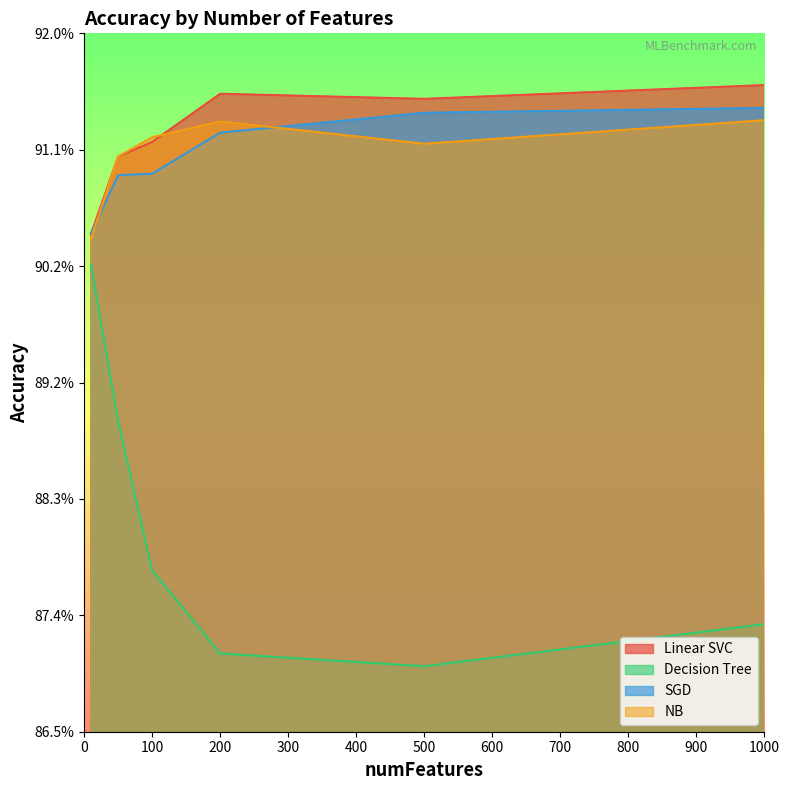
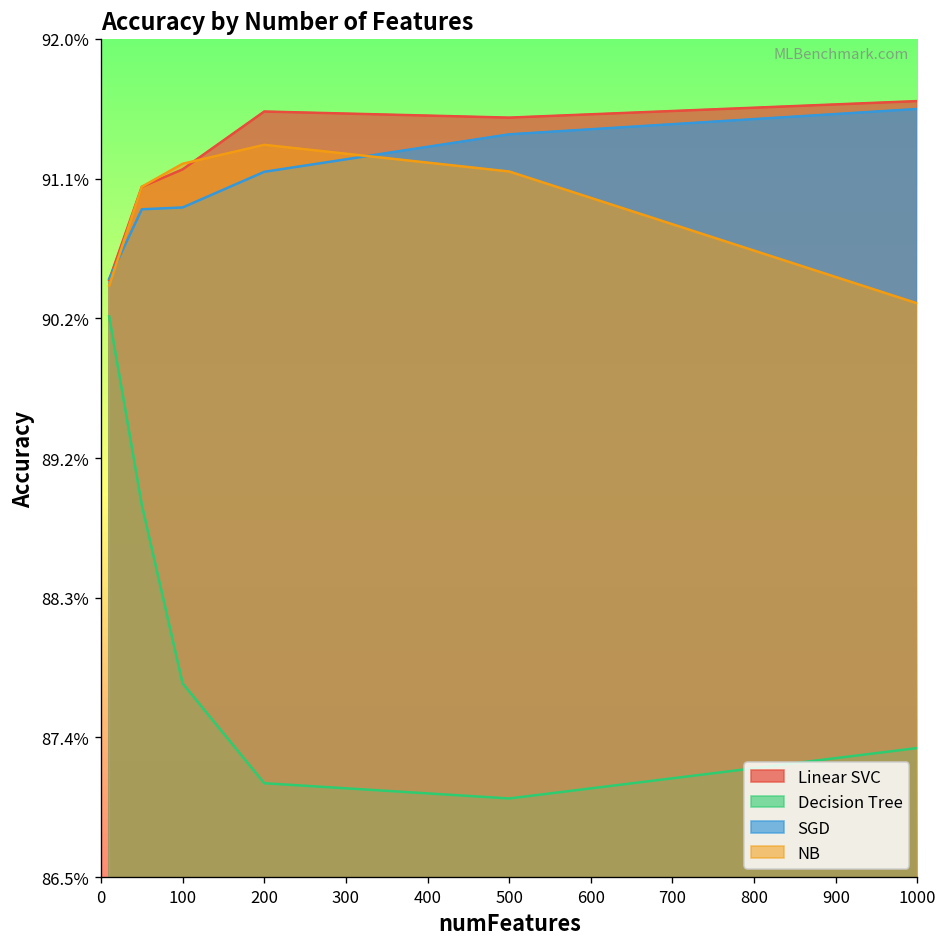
  {
    "Linear SVC": {
      "100": "91.14%",
      "200": "91.52%",
      "500": "91.48%",
      "1000": "91.59%"
    },
    "Decision Tree": {
      "100": "87.77%",
      "200": "87.12%",
      "500": "87.02%",
      "1000": "87.35%"
    },
    "SGD": {
      "100": "90.89%",
-     "200": "91.22%",
+     "200": "91.13%",
      "500": "91.37%",
-     "1000": "91.41%"
+     "1000": "91.54%"
    },
    "NB": {
      "100": "91.18%",
      "200": "91.31%",
      "500": "91.13%",
-     "1000": "91.32%"
+     "1000": "90.26%"
    }
  }
